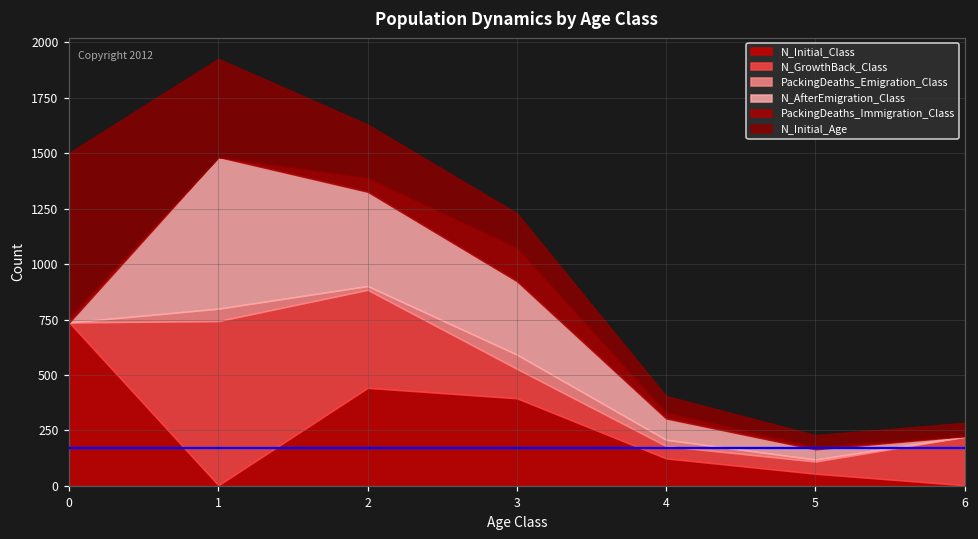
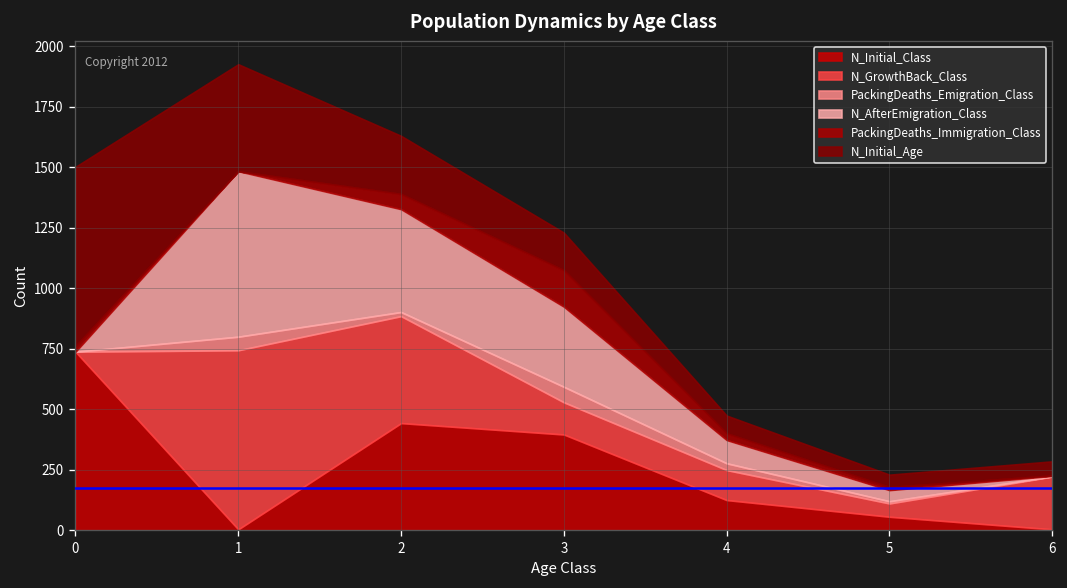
  {
    "N_GrowthBack_Class": {
      "1": 740,
      "2": 440,
      "3": 130,
-     "4": 60
+     "4": 120
    }
  }
